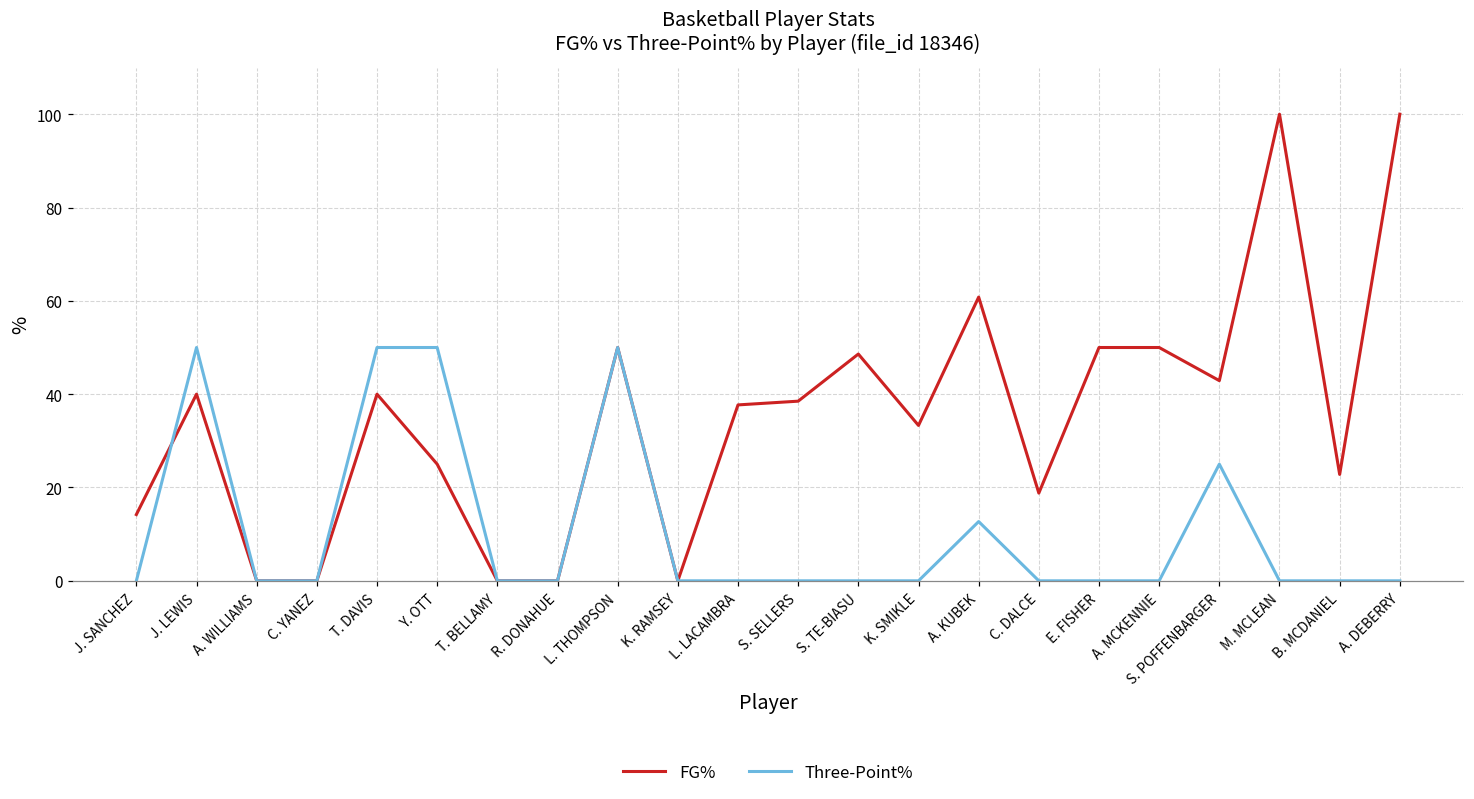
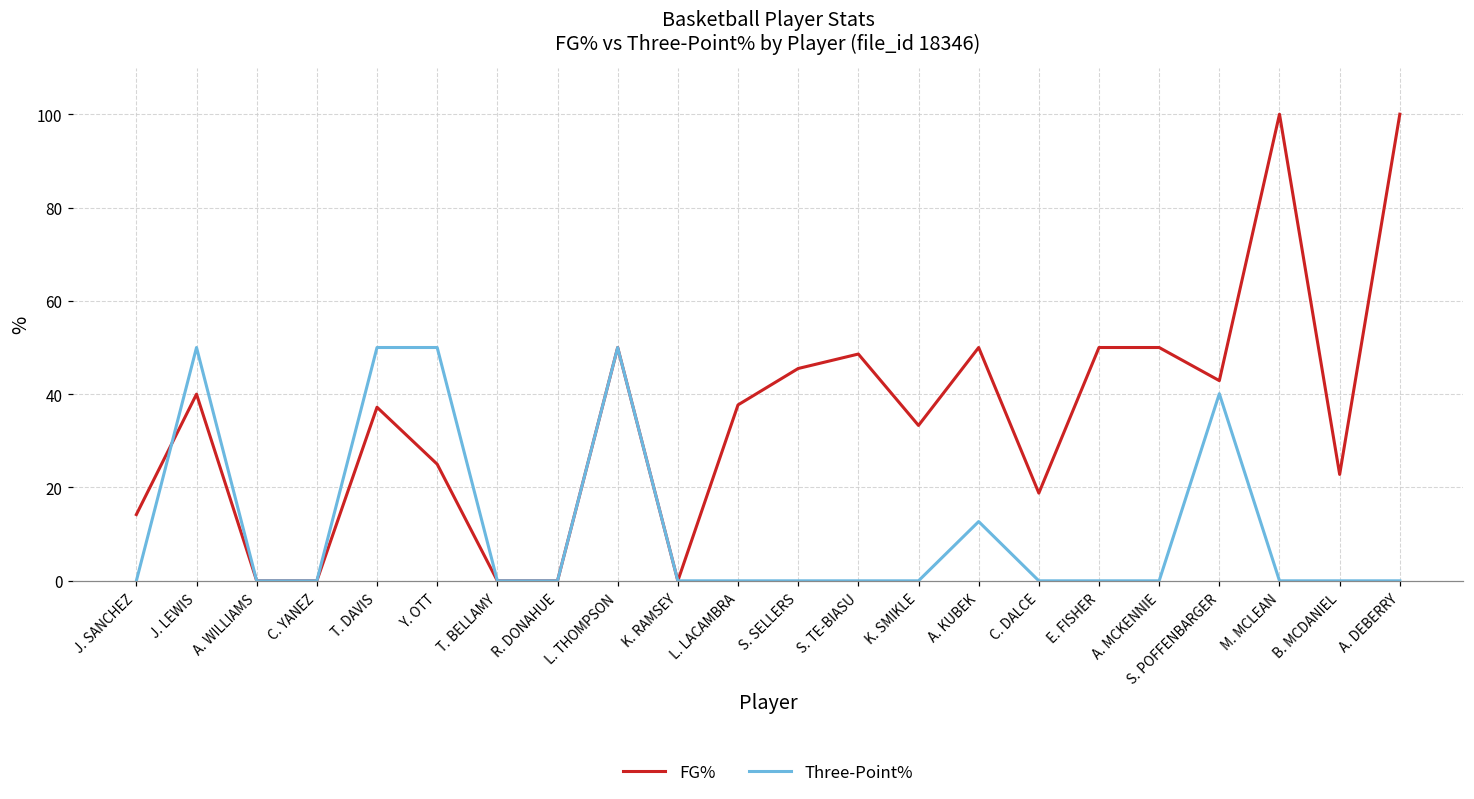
  {
    "FG%": {
      "J. SANCHEZ": 14,
      "J. LEWIS": 40,
-     "T. DAVIS": 40,
+     "T. DAVIS": 37,
      "Y. OTT": 25,
      "L. LACAMBRA": 38,
-     "S. SELLERS": 39,
+     "S. SELLERS": 46,
      "S. TE-BIASU": 49,
      "K. SMIKLE": 33,
-     "A. KUBEK": 61,
+     "A. KUBEK": 50,
      "C. DALCE": 19,
      "E. FISHER": 50,
      "A. MCKENNIE": 50,
      "S. POFFENBARGER": 43,
      "M. MCLEAN": 100,
      "B. MCDANIEL": 23,
      "A. DEBERRY": 100
    },
    "Three-Point%": {
      "J. SANCHEZ": 0,
      "J. LEWIS": 50,
      "T. DAVIS": 50,
      "Y. OTT": 50,
      "L. LACAMBRA": 0,
      "S. SELLERS": 0,
      "S. TE-BIASU": 0,
      "K. SMIKLE": 0,
      "A. KUBEK": 13,
      "C. DALCE": 0,
      "E. FISHER": 0,
      "A. MCKENNIE": 0,
-     "S. POFFENBARGER": 25,
+     "S. POFFENBARGER": 40,
      "M. MCLEAN": 0,
      "B. MCDANIEL": 0,
      "A. DEBERRY": 0
    }
  }
